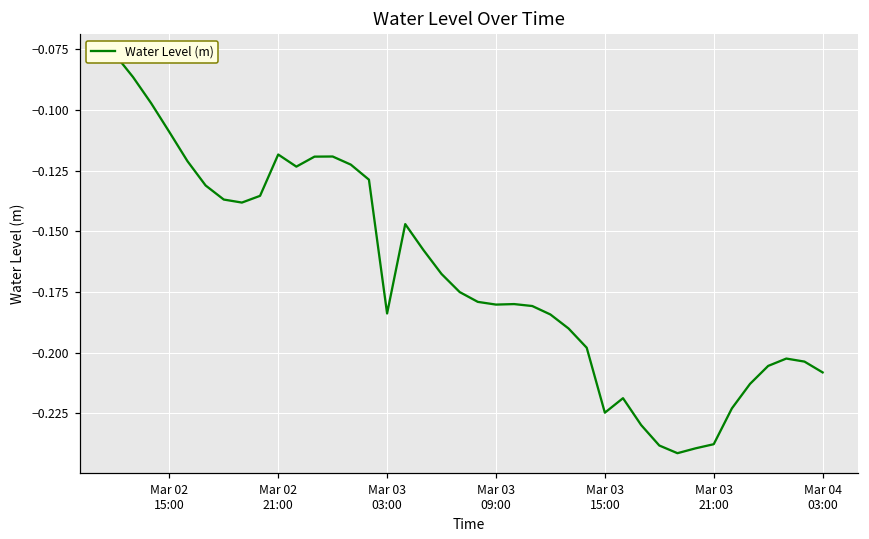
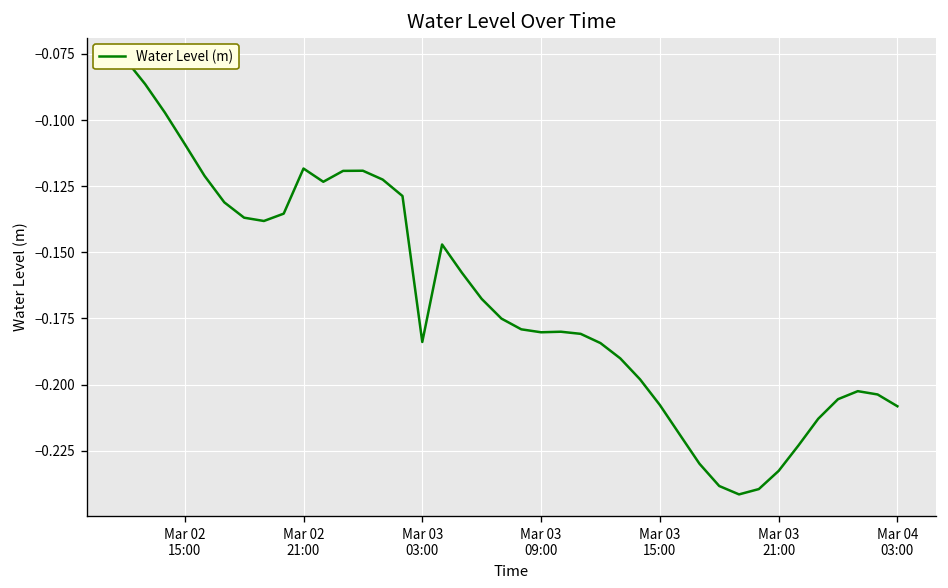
  {
    "Mar 02 15:00": -0.109,
    "Mar 02 21:00": -0.118,
    "Mar 03 03:00": -0.184,
    "Mar 03 09:00": -0.180,
-   "Mar 03 15:00": -0.225,
-   "Mar 03 21:00": -0.238,
+   "Mar 03 15:00": -0.208,
+   "Mar 03 21:00": -0.233,
    "Mar 04 03:00": -0.208
  }
